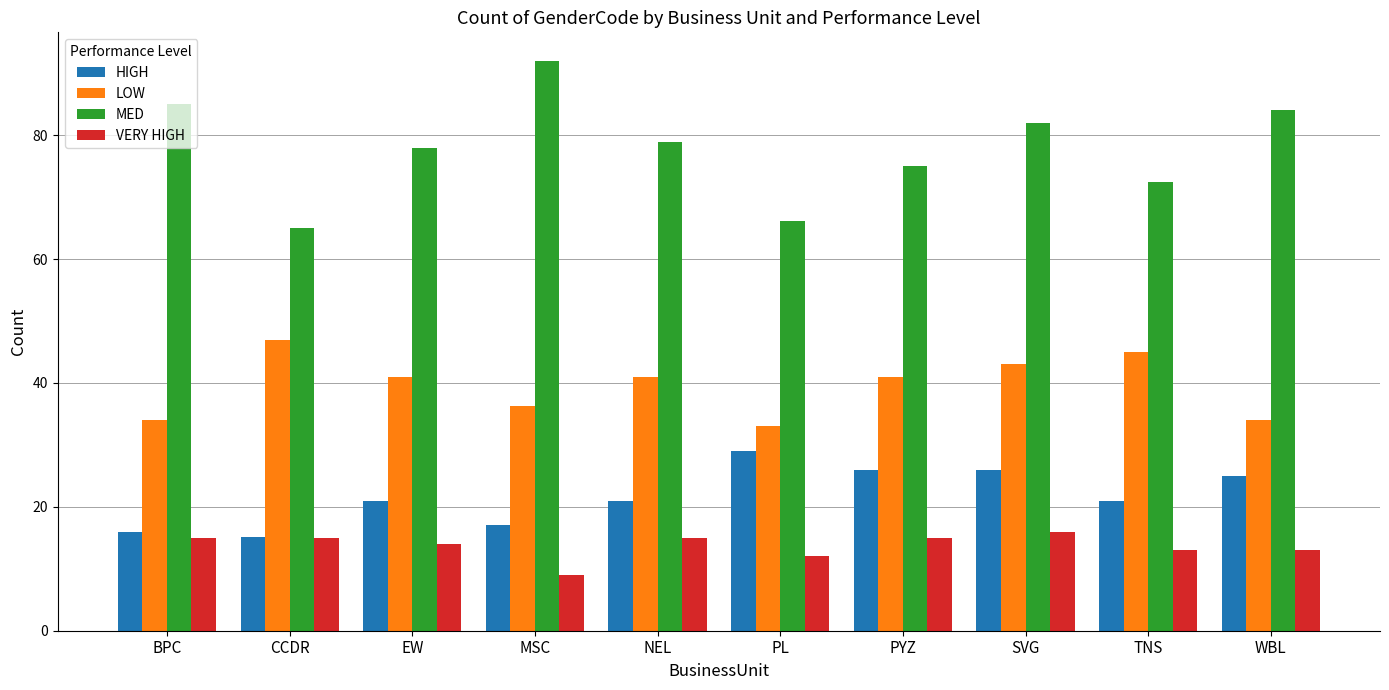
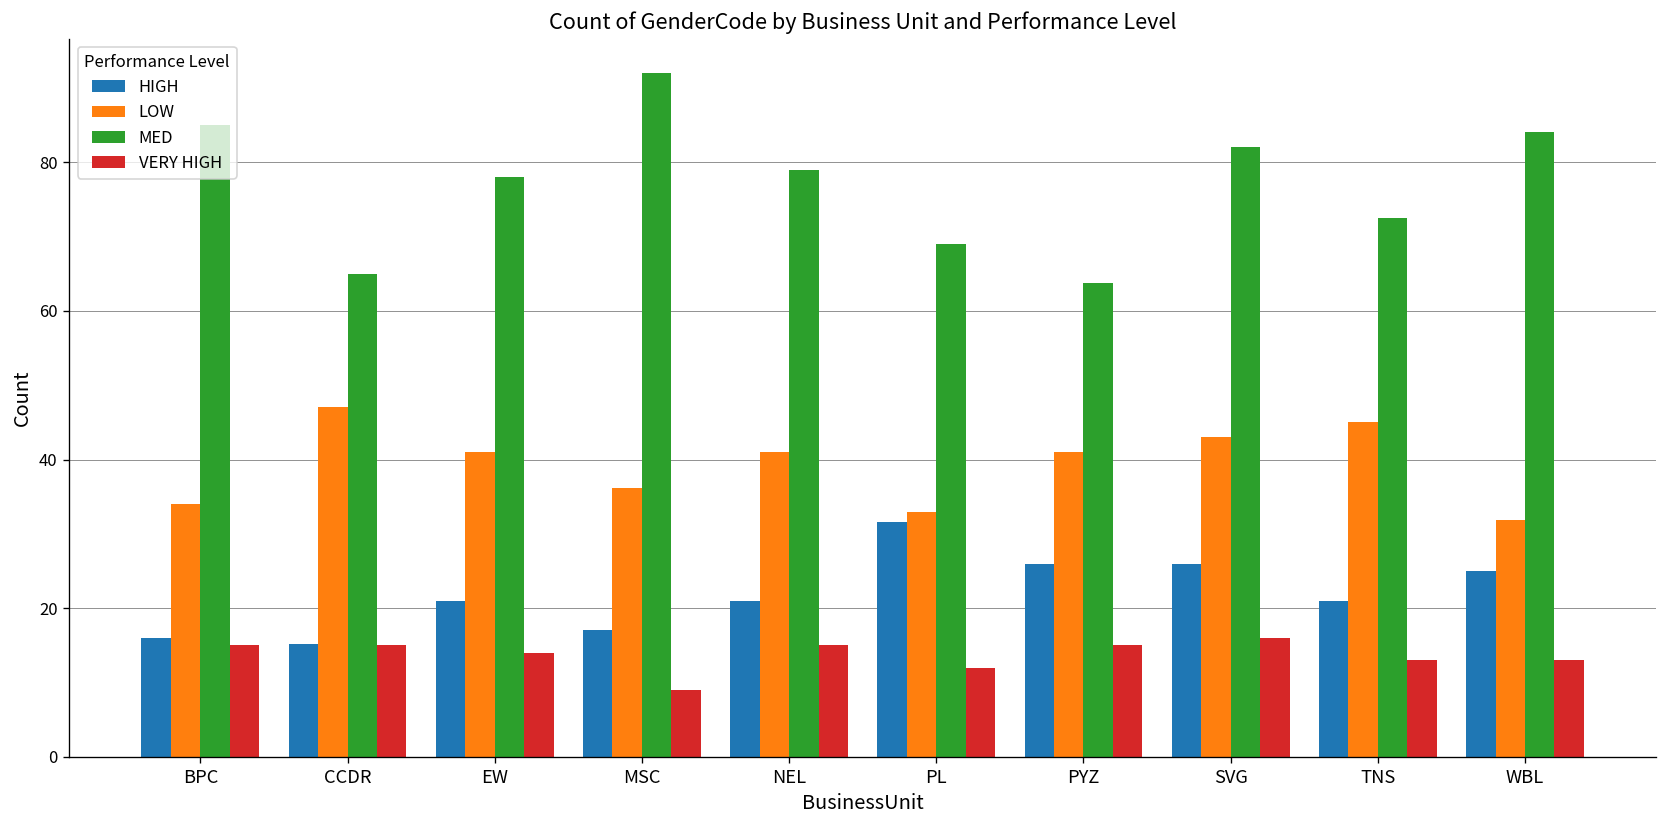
  {
    "HIGH": {
      "BPC": 16,
      "CCDR": 15,
      "EW": 21,
      "MSC": 17,
      "NEL": 21,
-     "PL": 29,
+     "PL": 32,
      "PYZ": 26,
      "SVG": 26,
      "TNS": 21,
      "WBL": 25
    },
    "LOW": {
      "BPC": 34,
      "CCDR": 47,
      "EW": 41,
      "MSC": 36,
      "NEL": 41,
      "PL": 33,
      "PYZ": 41,
      "SVG": 43,
      "TNS": 45,
-     "WBL": 34
+     "WBL": 32
    },
    "MED": {
      "CCDR": 65,
      "EW": 78,
      "MSC": 92,
      "NEL": 79,
-     "PL": 66,
-     "PYZ": 75,
+     "PL": 69,
+     "PYZ": 64,
      "SVG": 82,
      "TNS": 73,
      "WBL": 84
    },
    "VERY HIGH": {
      "BPC": 15,
      "CCDR": 15,
      "EW": 14,
      "MSC": 9,
      "NEL": 15,
      "PL": 12,
      "PYZ": 15,
      "SVG": 16,
      "TNS": 13,
      "WBL": 13
    }
  }
